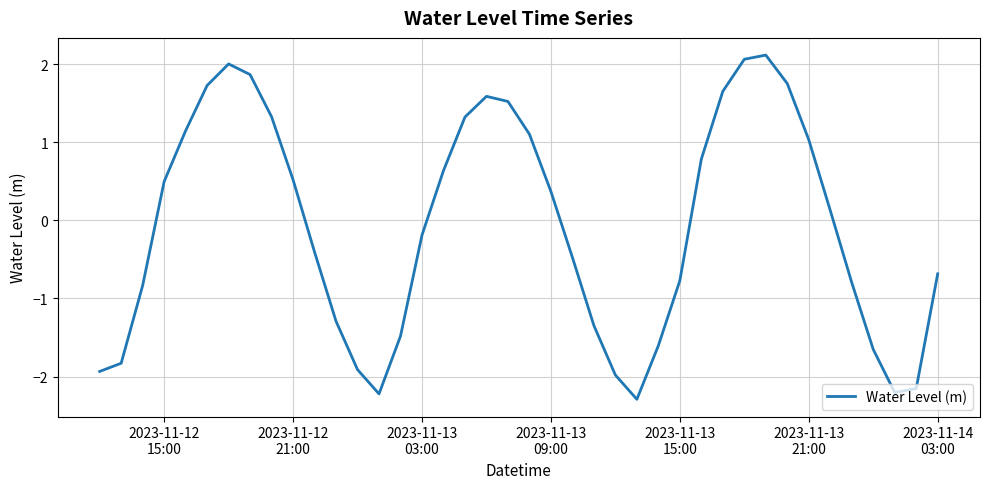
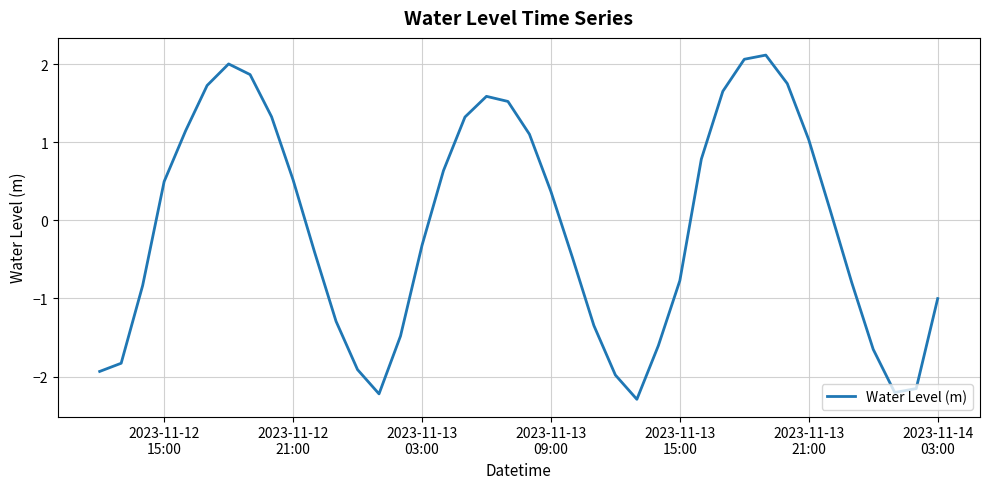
  {
    "2023-11-12 15:00": 0.5,
    "2023-11-12 21:00": 0.5,
-   "2023-11-13 03:00": -0.2,
+   "2023-11-13 03:00": -0.3,
    "2023-11-13 09:00": 0.4,
    "2023-11-13 15:00": -0.8,
    "2023-11-13 21:00": 1.0,
-   "2023-11-14 03:00": -0.7
+   "2023-11-14 03:00": -1.0
  }
